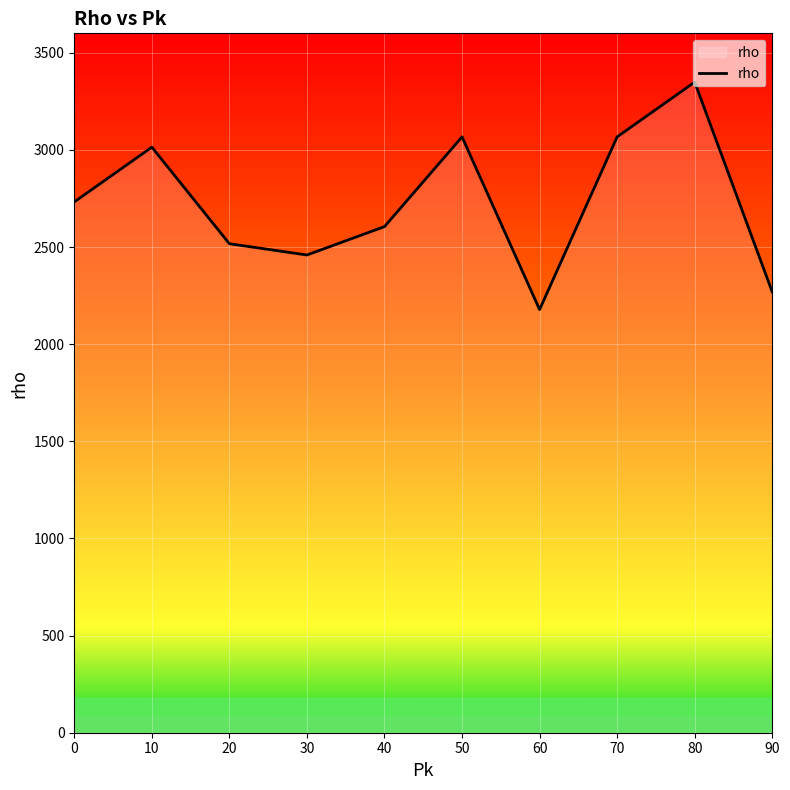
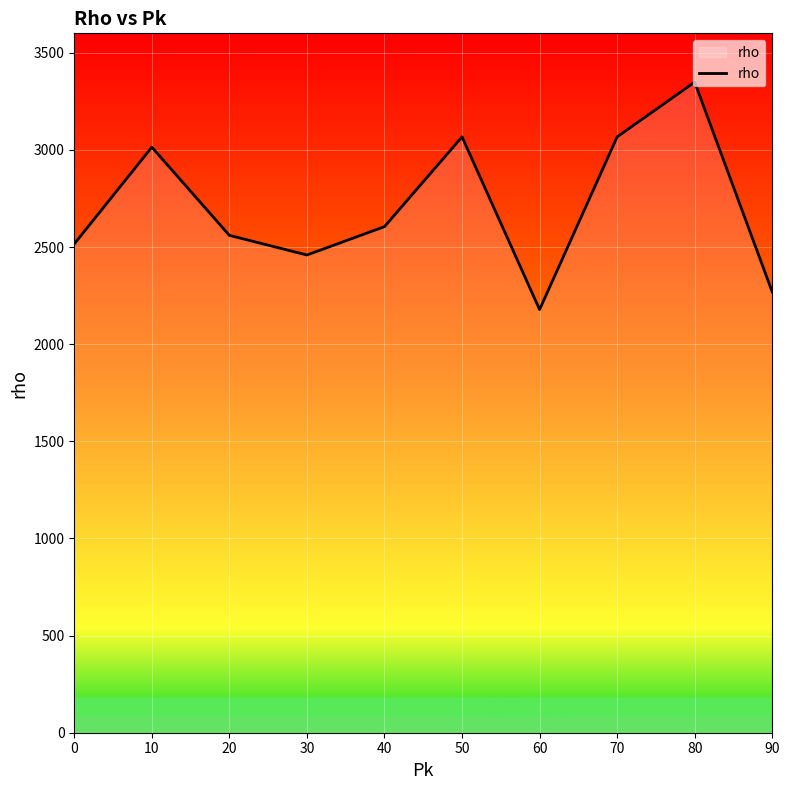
  {
-   "0": 2730,
+   "0": 2520,
    "10": 3010,
-   "20": 2520,
+   "20": 2560,
    "30": 2460,
    "40": 2610,
    "50": 3070,
    "60": 2180,
    "70": 3070,
    "90": 2270
  }
